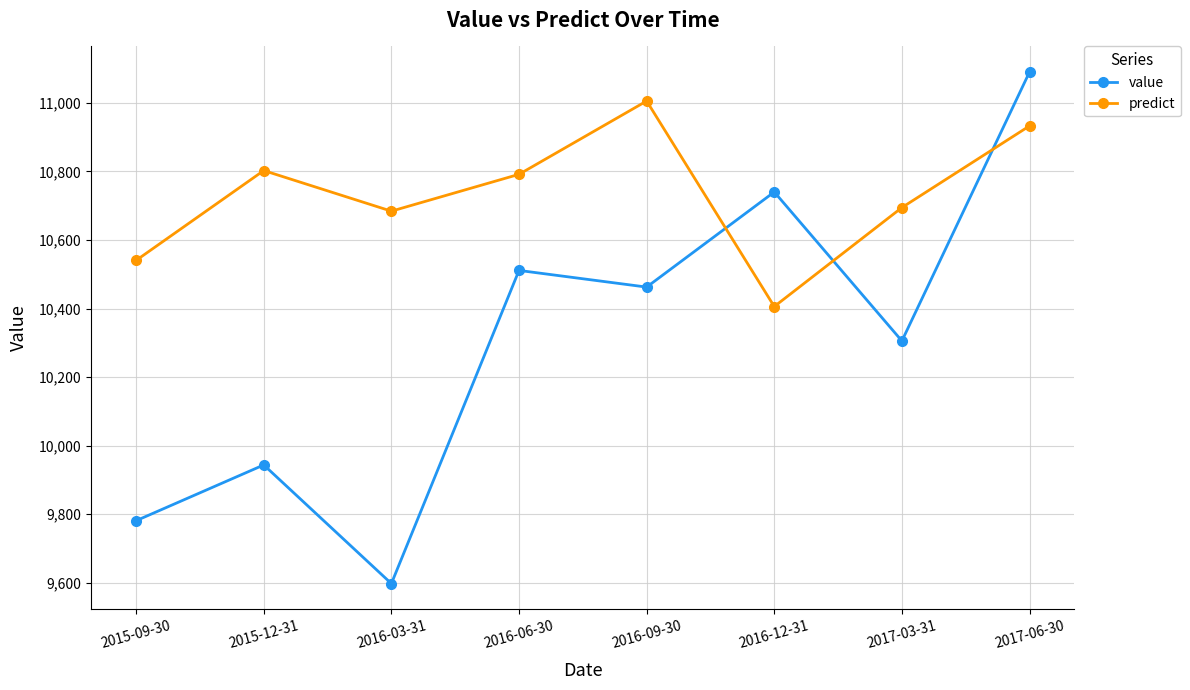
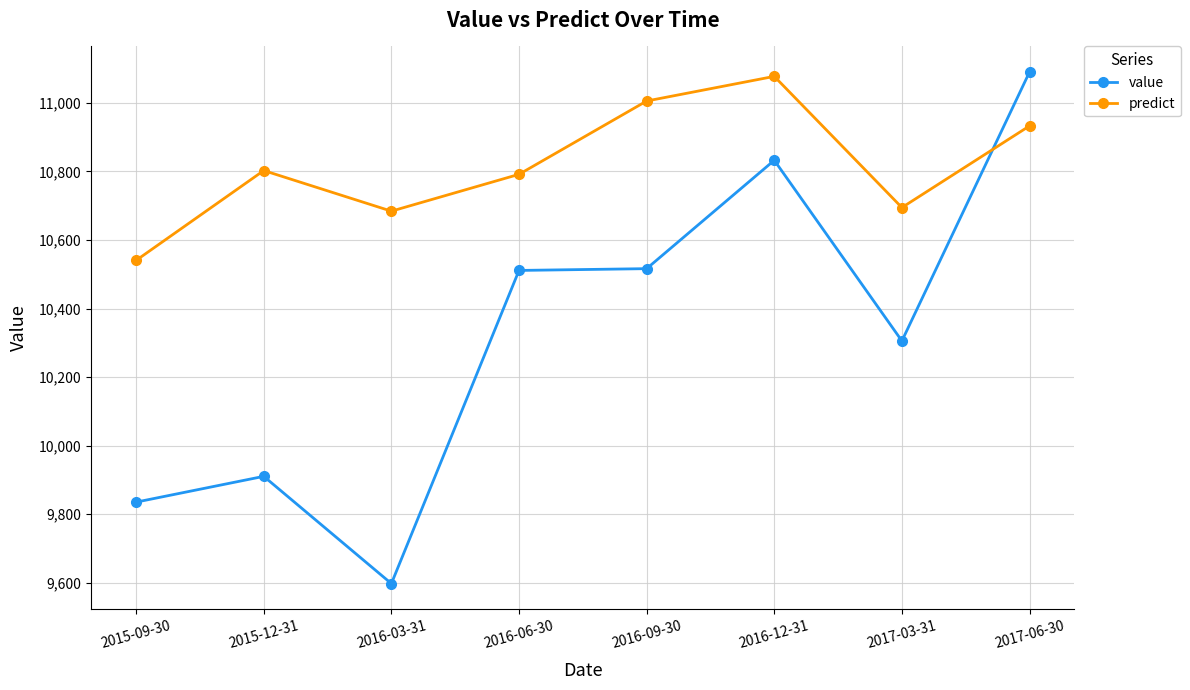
  {
    "value": {
-     "2015-09-30": "9,780",
-     "2015-12-31": "9,940",
+     "2015-09-30": "9,830",
+     "2015-12-31": "9,910",
      "2016-03-31": "9,600",
      "2016-06-30": "10,510",
-     "2016-09-30": "10,460",
-     "2016-12-31": "10,740",
+     "2016-09-30": "10,520",
+     "2016-12-31": "10,830",
      "2017-03-31": "10,310",
      "2017-06-30": "11,090"
    },
    "predict": {
      "2015-09-30": "10,540",
      "2015-12-31": "10,800",
      "2016-03-31": "10,680",
      "2016-06-30": "10,790",
      "2016-09-30": "11,010",
-     "2016-12-31": "10,410",
+     "2016-12-31": "11,080",
      "2017-03-31": "10,690",
      "2017-06-30": "10,930"
    }
  }
